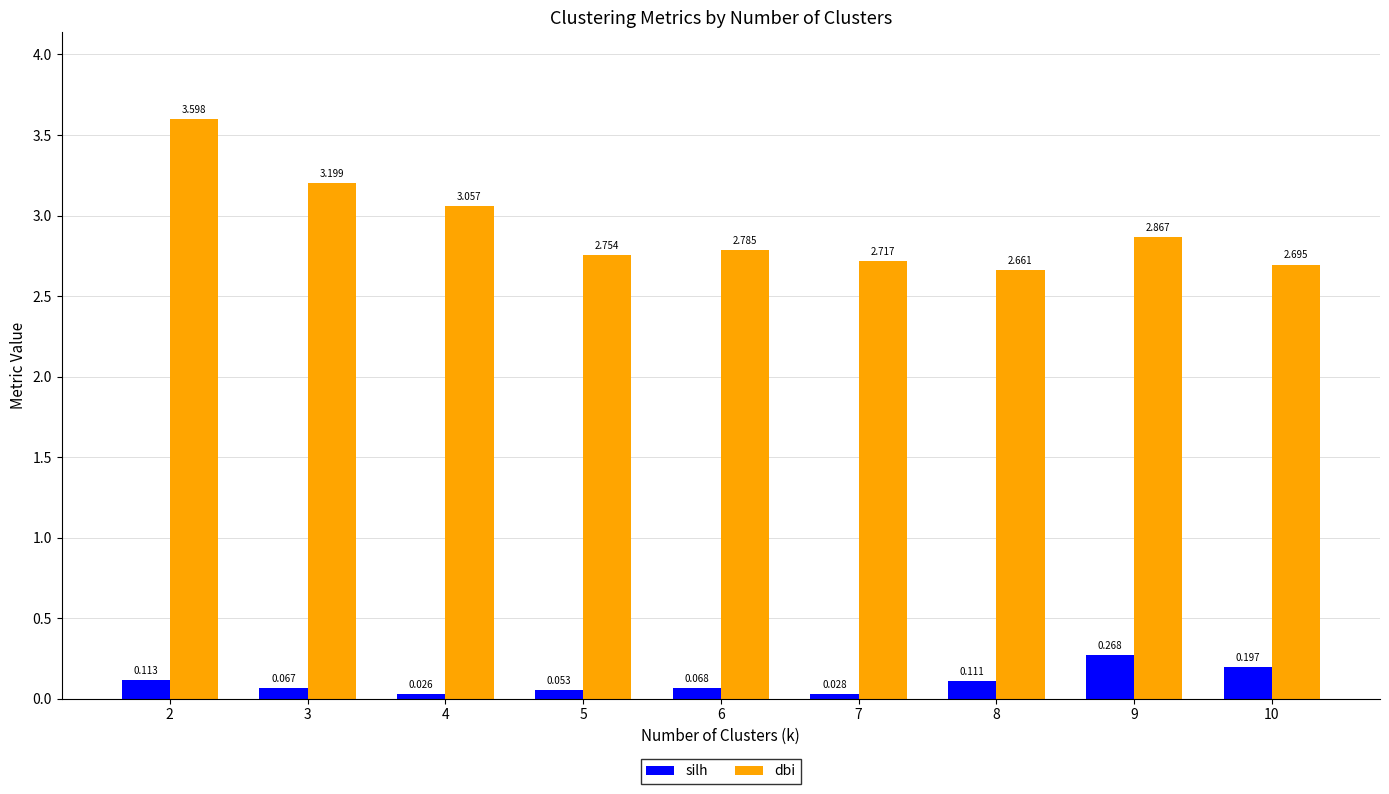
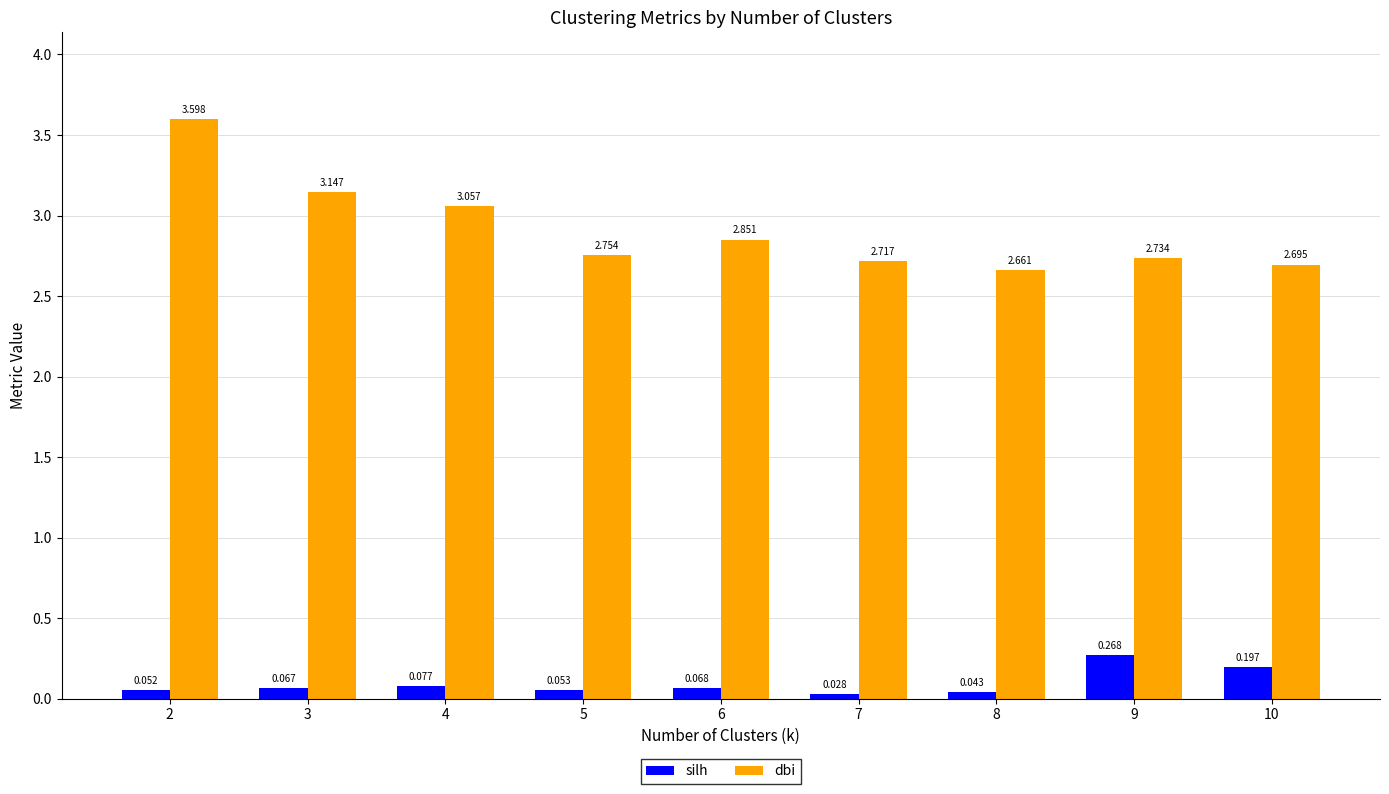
  {
    "silh": {
-     "2": 0.113,
+     "2": 0.052,
      "3": 0.067,
-     "4": 0.026,
+     "4": 0.077,
      "5": 0.053,
      "6": 0.068,
      "7": 0.028,
-     "8": 0.111,
+     "8": 0.043,
      "9": 0.268,
      "10": 0.197
    },
    "dbi": {
      "2": 3.598,
-     "3": 3.199,
+     "3": 3.147,
      "4": 3.057,
      "5": 2.754,
-     "6": 2.785,
+     "6": 2.851,
      "7": 2.717,
      "8": 2.661,
-     "9": 2.867,
+     "9": 2.734,
      "10": 2.695
    }
  }
